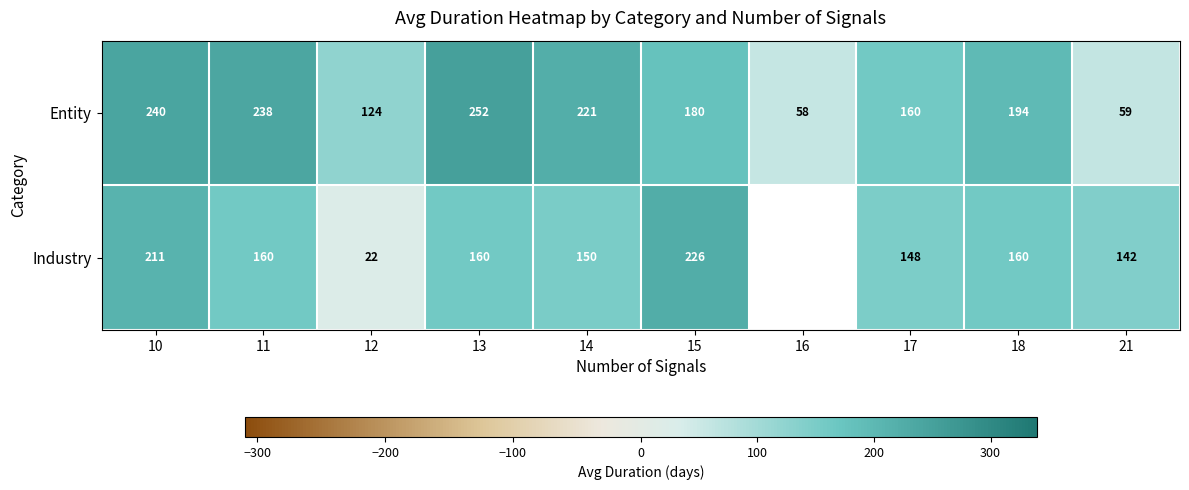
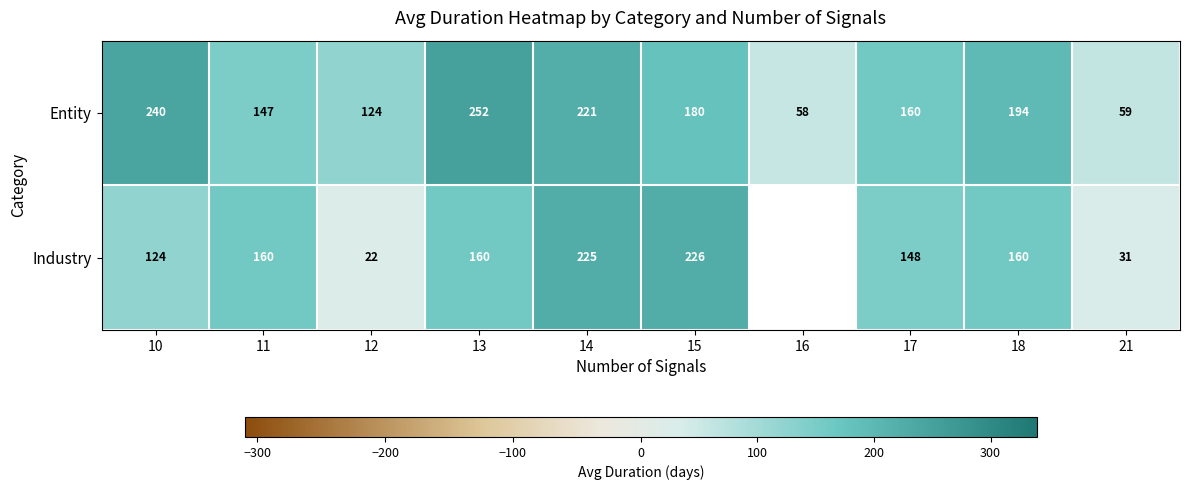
  {
    "Entity": {
      "10": 240,
-     "11": 238,
+     "11": 147,
      "12": 124,
      "13": 252,
      "14": 221,
      "15": 180,
      "16": 58,
      "17": 160,
      "18": 194,
      "21": 59
    },
    "Industry": {
-     "10": 211,
+     "10": 124,
      "11": 160,
      "12": 22,
      "13": 160,
-     "14": 150,
+     "14": 225,
      "15": 226,
      "17": 148,
      "18": 160,
-     "21": 142
+     "21": 31
    }
  }
